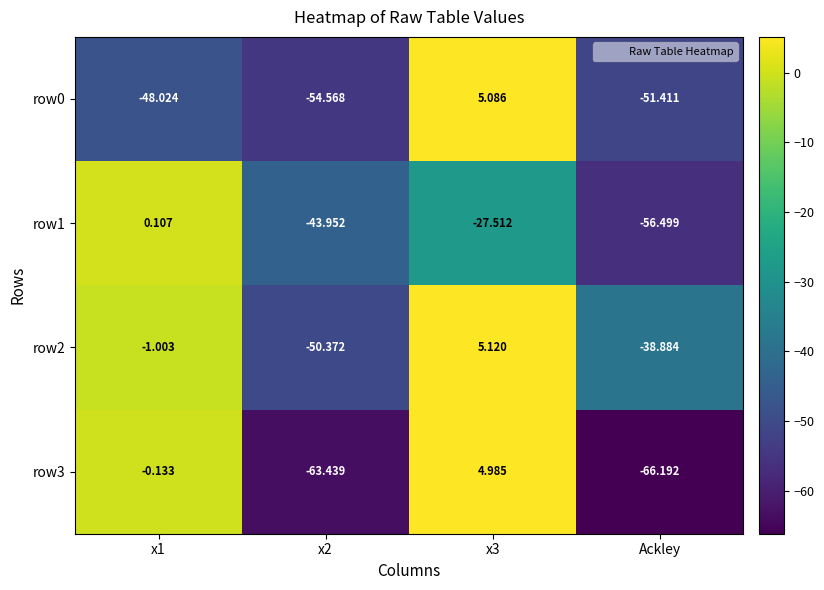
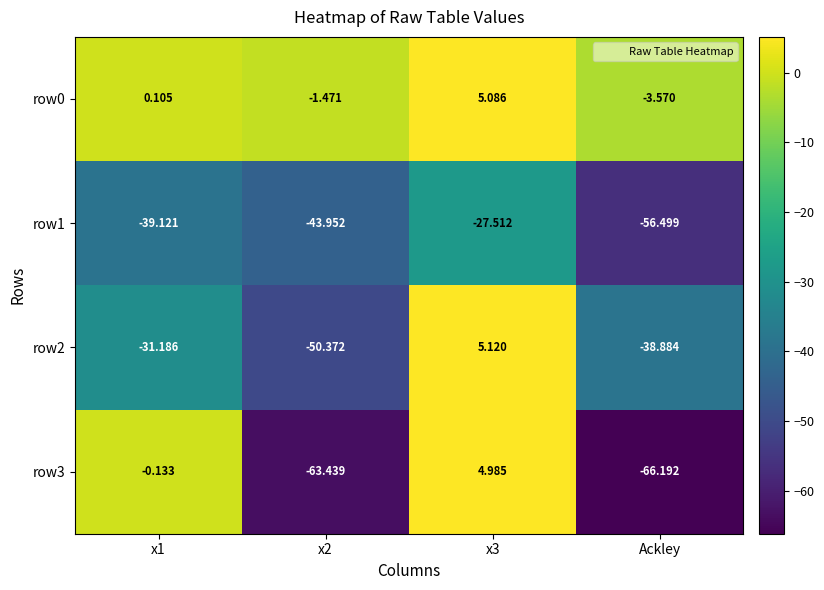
  {
    "row0": {
-     "x1": -48.024,
-     "x2": -54.568,
+     "x1": 0.105,
+     "x2": -1.471,
      "x3": 5.086,
-     "Ackley": -51.411
+     "Ackley": -3.570
    },
    "row1": {
-     "x1": 0.107,
+     "x1": -39.121,
      "x2": -43.952,
      "x3": -27.512,
      "Ackley": -56.499
    },
    "row2": {
-     "x1": -1.003,
+     "x1": -31.186,
      "x2": -50.372,
      "x3": 5.120,
      "Ackley": -38.884
    },
    "row3": {
      "x1": -0.133,
      "x2": -63.439,
      "x3": 4.985,
      "Ackley": -66.192
    }
  }
